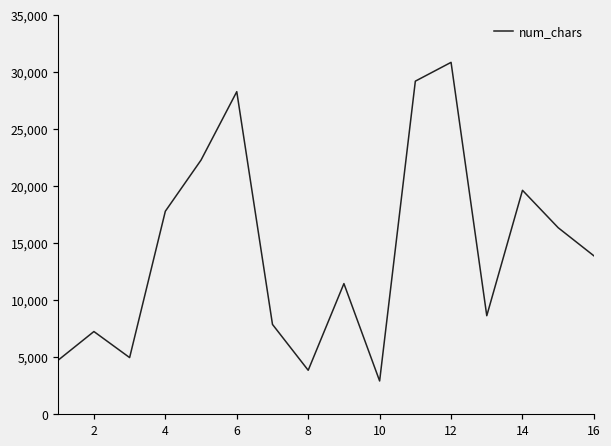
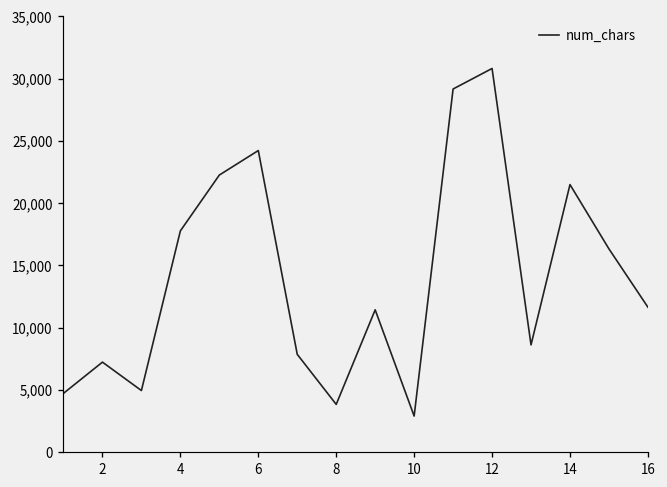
  {
    "2": "7,200",
    "4": "17,800",
-   "6": "28,300",
+   "6": "24,200",
    "8": "3,800",
    "10": "2,900",
    "12": "30,800",
-   "14": "19,600",
-   "16": "13,900"
+   "14": "21,500",
+   "16": "11,600"
  }
